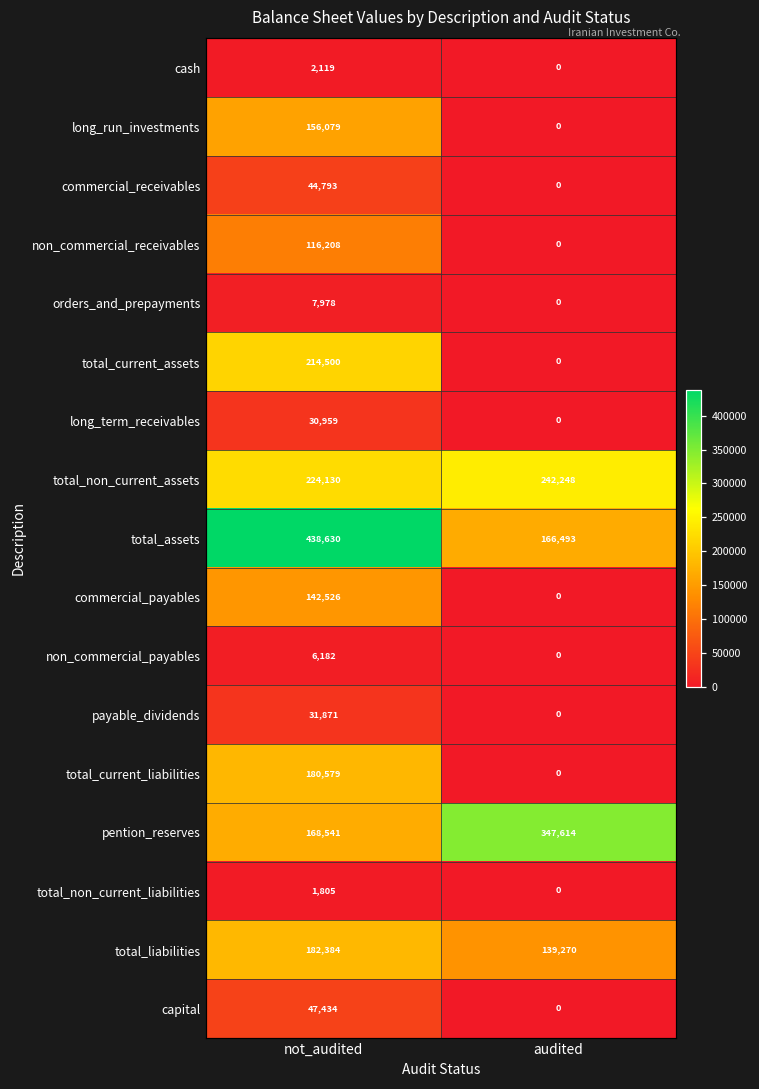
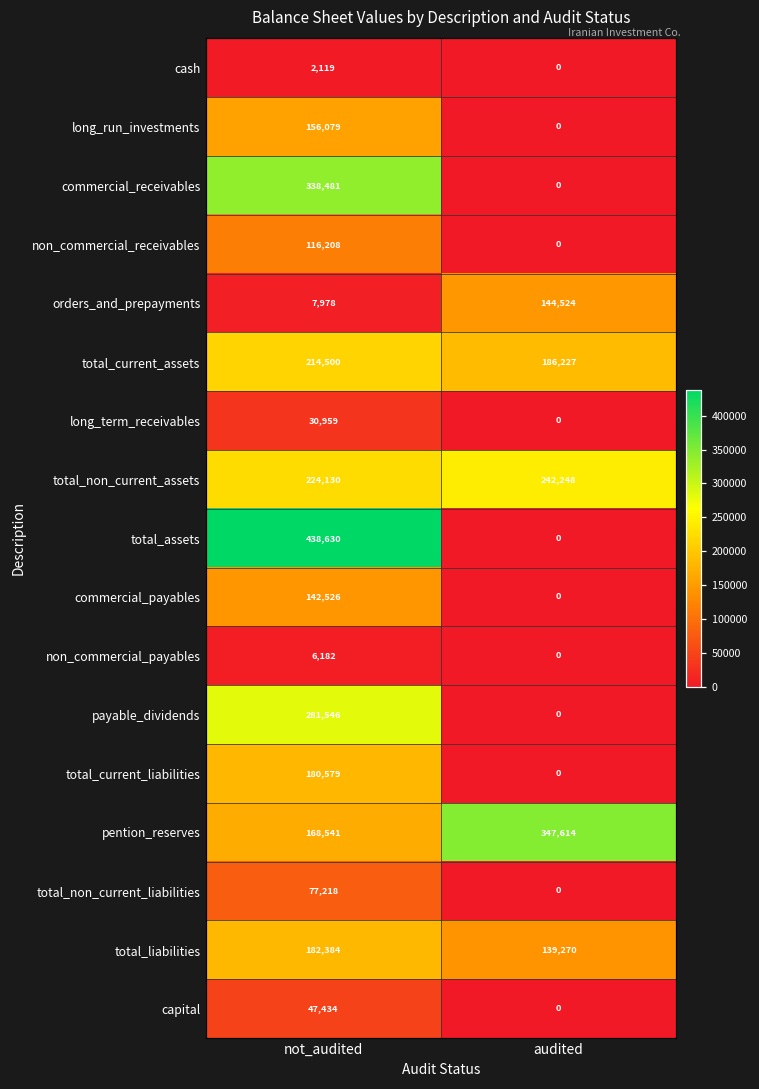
  {
    "cash": {
      "not_audited": "2,119",
      "audited": "0"
    },
    "long_run_investments": {
      "not_audited": "156,079",
      "audited": "0"
    },
    "commercial_receivables": {
-     "not_audited": "44,793",
+     "not_audited": "338,481",
      "audited": "0"
    },
    "non_commercial_receivables": {
      "not_audited": "116,208",
      "audited": "0"
    },
    "orders_and_prepayments": {
      "not_audited": "7,978",
-     "audited": "0"
+     "audited": "144,524"
    },
    "total_current_assets": {
      "not_audited": "214,500",
-     "audited": "0"
+     "audited": "186,227"
    },
    "long_term_receivables": {
      "not_audited": "30,959",
      "audited": "0"
    },
    "total_non_current_assets": {
      "not_audited": "224,130",
      "audited": "242,248"
    },
    "total_assets": {
      "not_audited": "438,630",
-     "audited": "166,493"
+     "audited": "0"
    },
    "commercial_payables": {
      "not_audited": "142,526",
      "audited": "0"
    },
    "non_commercial_payables": {
      "not_audited": "6,182",
      "audited": "0"
    },
    "payable_dividends": {
-     "not_audited": "31,871",
+     "not_audited": "281,546",
      "audited": "0"
    },
    "total_current_liabilities": {
      "not_audited": "180,579",
      "audited": "0"
    },
    "pention_reserves": {
      "not_audited": "168,541",
      "audited": "347,614"
    },
    "total_non_current_liabilities": {
-     "not_audited": "1,805",
+     "not_audited": "77,218",
      "audited": "0"
    },
    "total_liabilities": {
      "not_audited": "182,384",
      "audited": "139,270"
    },
    "capital": {
      "not_audited": "47,434",
      "audited": "0"
    }
  }
